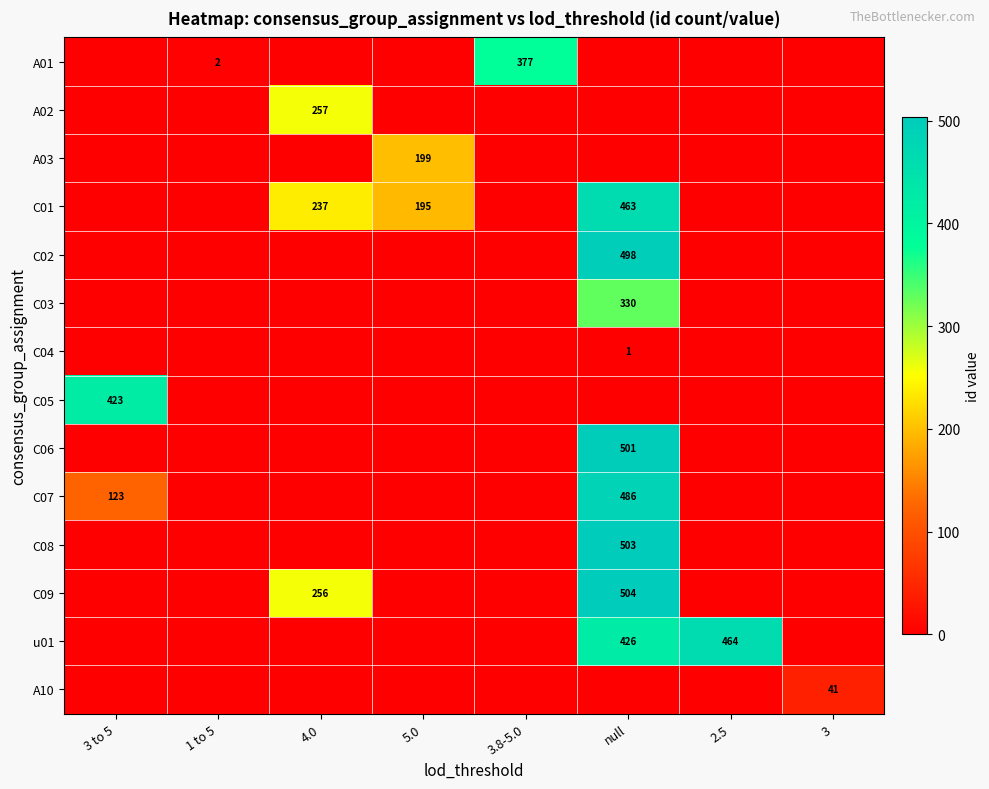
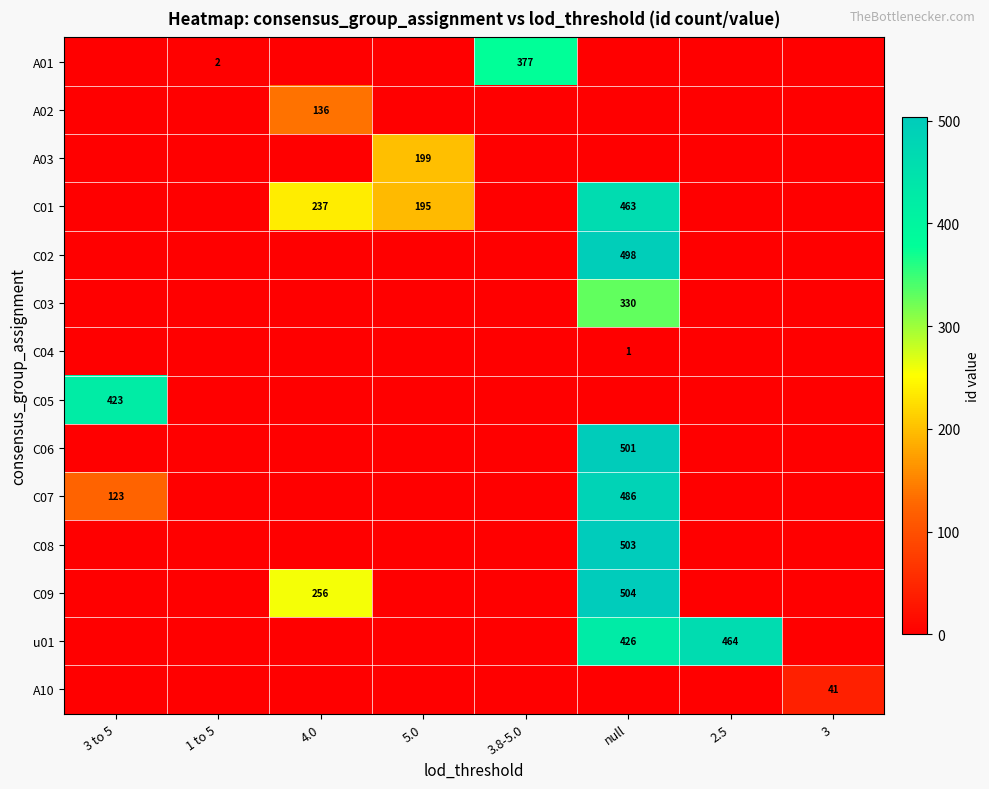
  {
    "A01": {
      "1 to 5": 2,
      "3.8-5.0": 377
    },
    "A02": {
-     "4.0": 257
+     "4.0": 136
    },
    "A03": {
      "5.0": 199
    },
    "C01": {
      "4.0": 237,
      "5.0": 195,
      "null": 463
    },
    "C02": {
      "null": 498
    },
    "C03": {
      "null": 330
    },
    "C04": {
      "null": 1
    },
    "C05": {
      "3 to 5": 423
    },
    "C06": {
      "null": 501
    },
    "C07": {
      "3 to 5": 123,
      "null": 486
    },
    "C08": {
      "null": 503
    },
    "C09": {
      "4.0": 256,
      "null": 504
    },
    "u01": {
      "null": 426,
      "2.5": 464
    },
    "A10": {
      "3": 41
    }
  }
